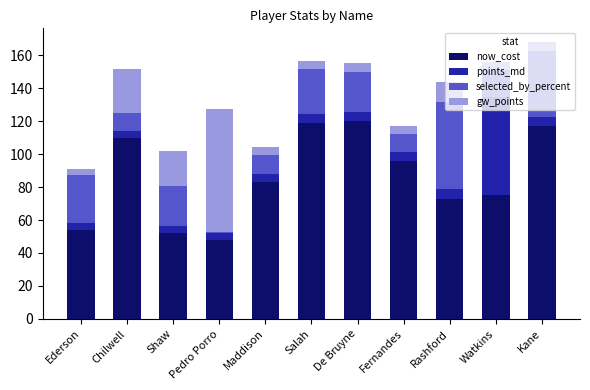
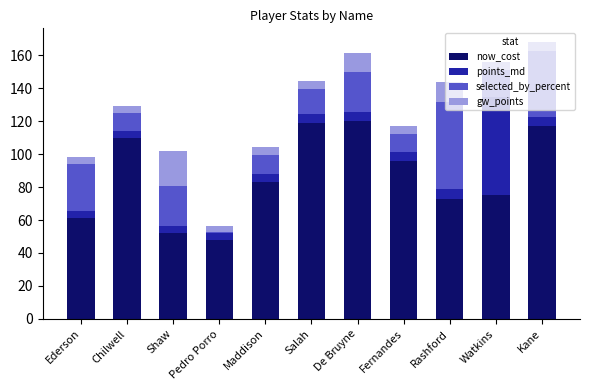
  {
    "now_cost": {
-     "Ederson": 54,
+     "Ederson": 61,
      "Chilwell": 110,
      "Shaw": 52,
      "Pedro Porro": 48,
      "Maddison": 83,
      "Salah": 119,
      "De Bruyne": 120,
      "Fernandes": 96,
      "Rashford": 73,
      "Watkins": 75,
      "Kane": 117
    },
    "points_md": {
      "Ederson": 4,
      "Chilwell": 4,
      "Shaw": 5,
      "Pedro Porro": 4,
      "Maddison": 5,
      "Salah": 5,
      "De Bruyne": 6,
      "Fernandes": 5,
      "Rashford": 6,
      "Kane": 5
    },
    "selected_by_percent": {
      "Ederson": 29,
      "Chilwell": 11,
      "Shaw": 24,
      "Maddison": 12,
-     "Salah": 27,
+     "Salah": 15,
      "De Bruyne": 24,
      "Fernandes": 11
    },
    "gw_points": {
      "Ederson": 4,
-     "Chilwell": 26,
+     "Chilwell": 4,
      "Shaw": 22,
-     "Pedro Porro": 75,
+     "Pedro Porro": 4,
      "Maddison": 5,
      "Salah": 5,
-     "De Bruyne": 6,
+     "De Bruyne": 11,
      "Fernandes": 5
    }
  }
